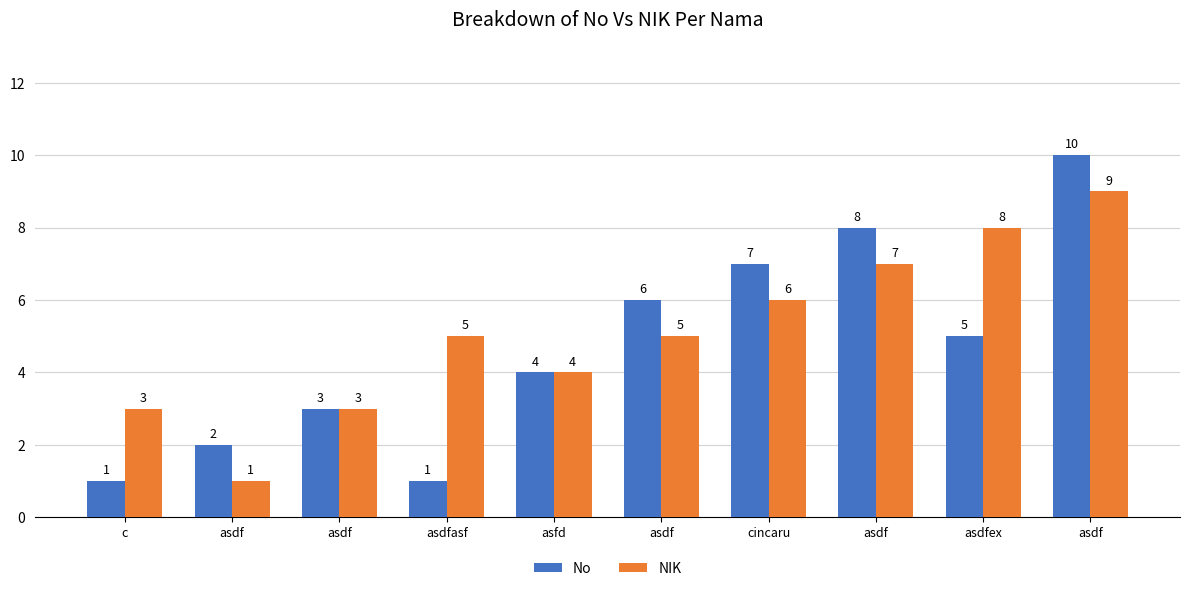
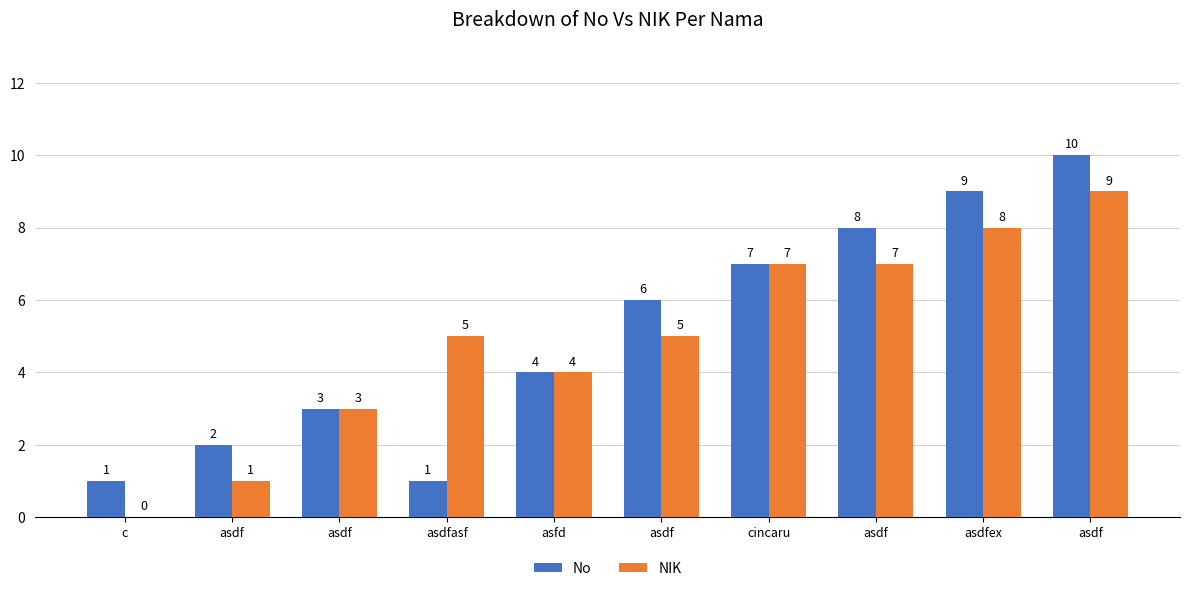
  {
    "No": {
      "c": 1,
      "asdfasf": 1,
      "asfd": 4,
      "cincaru": 7,
-     "asdfex": 5
+     "asdfex": 9
    },
    "NIK": {
-     "c": 3,
+     "c": 0,
      "asdfasf": 5,
      "asfd": 4,
-     "cincaru": 6,
+     "cincaru": 7,
      "asdfex": 8
    }
  }
